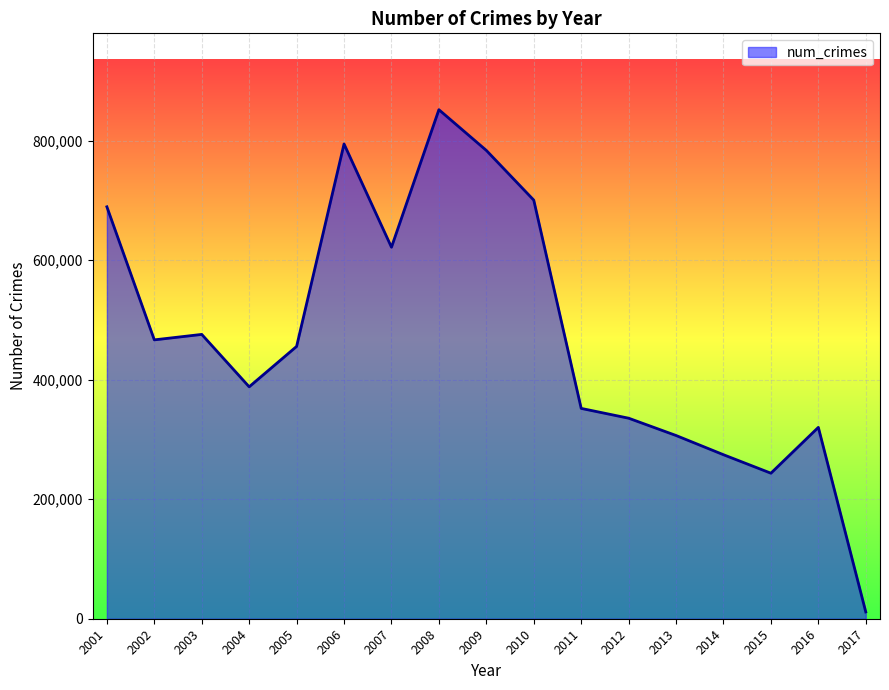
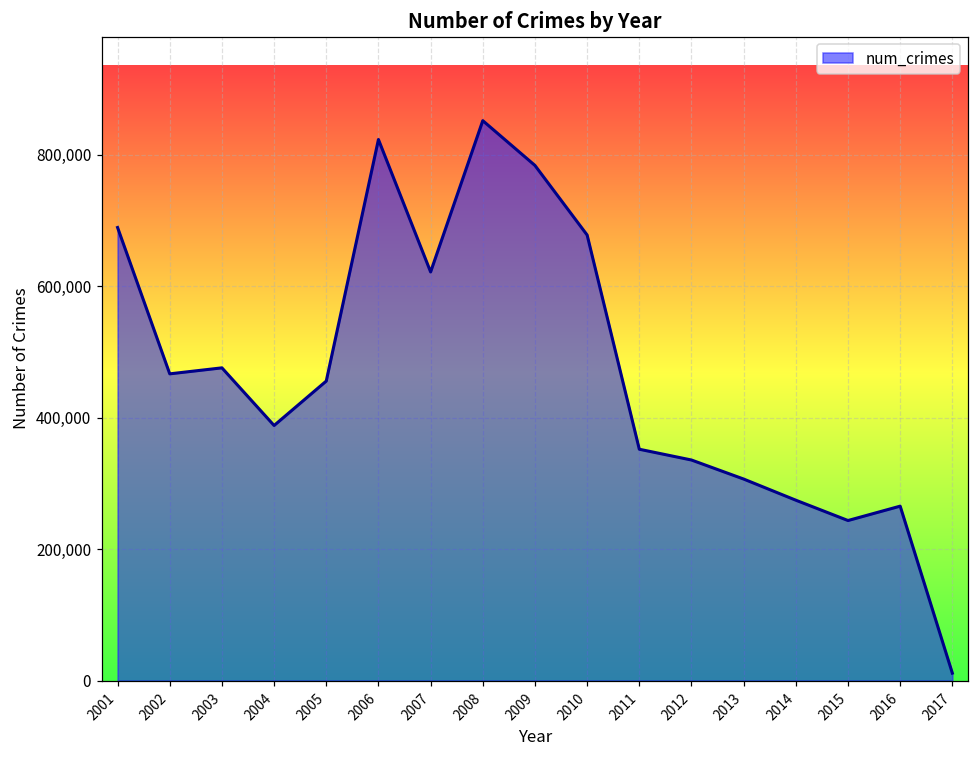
  {
    "2001": "690,000",
    "2002": "470,000",
    "2003": "480,000",
    "2004": "390,000",
    "2005": "460,000",
-   "2006": "790,000",
+   "2006": "820,000",
    "2007": "620,000",
    "2008": "850,000",
    "2009": "780,000",
-   "2010": "700,000",
+   "2010": "680,000",
    "2011": "350,000",
    "2012": "340,000",
    "2013": "310,000",
    "2014": "270,000",
    "2015": "240,000",
-   "2016": "320,000",
+   "2016": "270,000",
    "2017": "10,000"
  }
